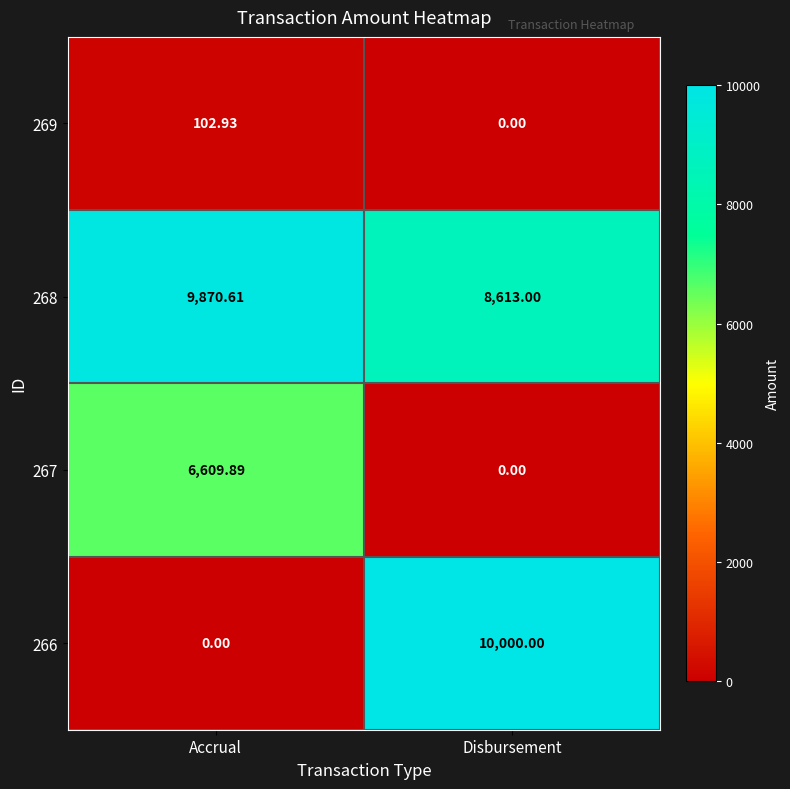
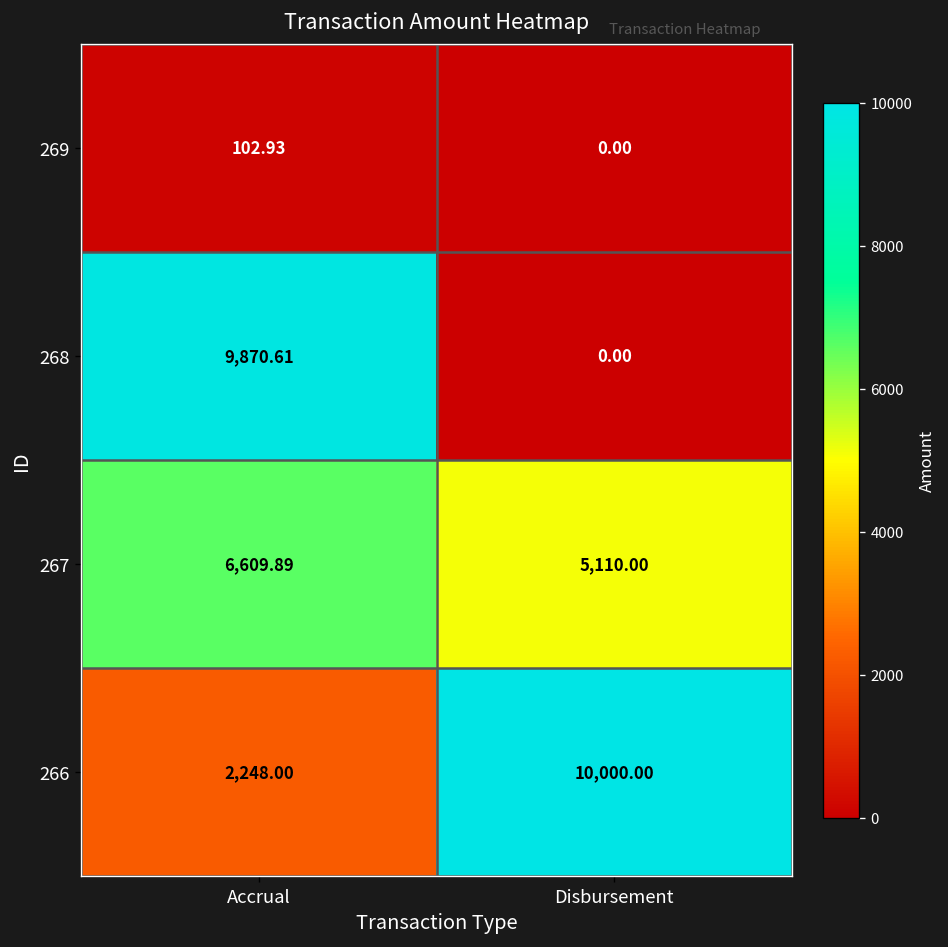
  {
    "269": {
      "Accrual": "102.93",
      "Disbursement": "0.00"
    },
    "268": {
      "Accrual": "9,870.61",
-     "Disbursement": "8,613.00"
+     "Disbursement": "0.00"
    },
    "267": {
      "Accrual": "6,609.89",
-     "Disbursement": "0.00"
+     "Disbursement": "5,110.00"
    },
    "266": {
-     "Accrual": "0.00",
+     "Accrual": "2,248.00",
      "Disbursement": "10,000.00"
    }
  }
